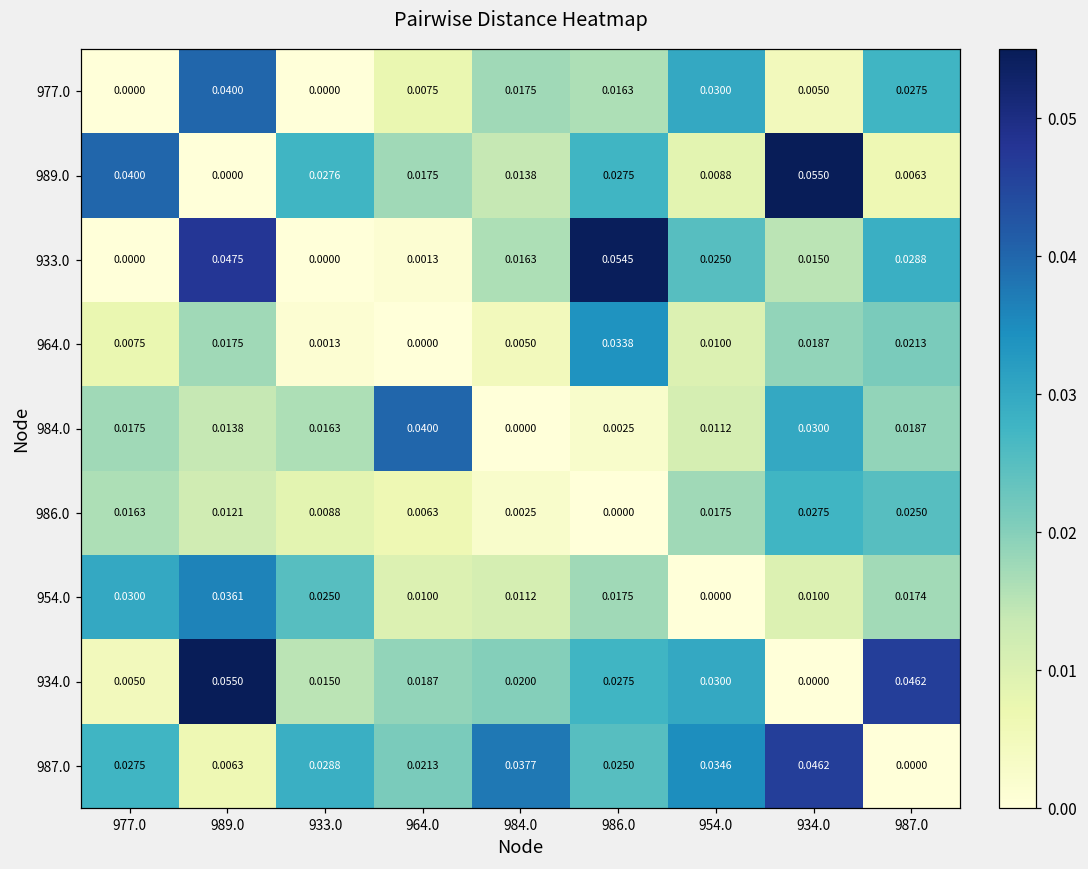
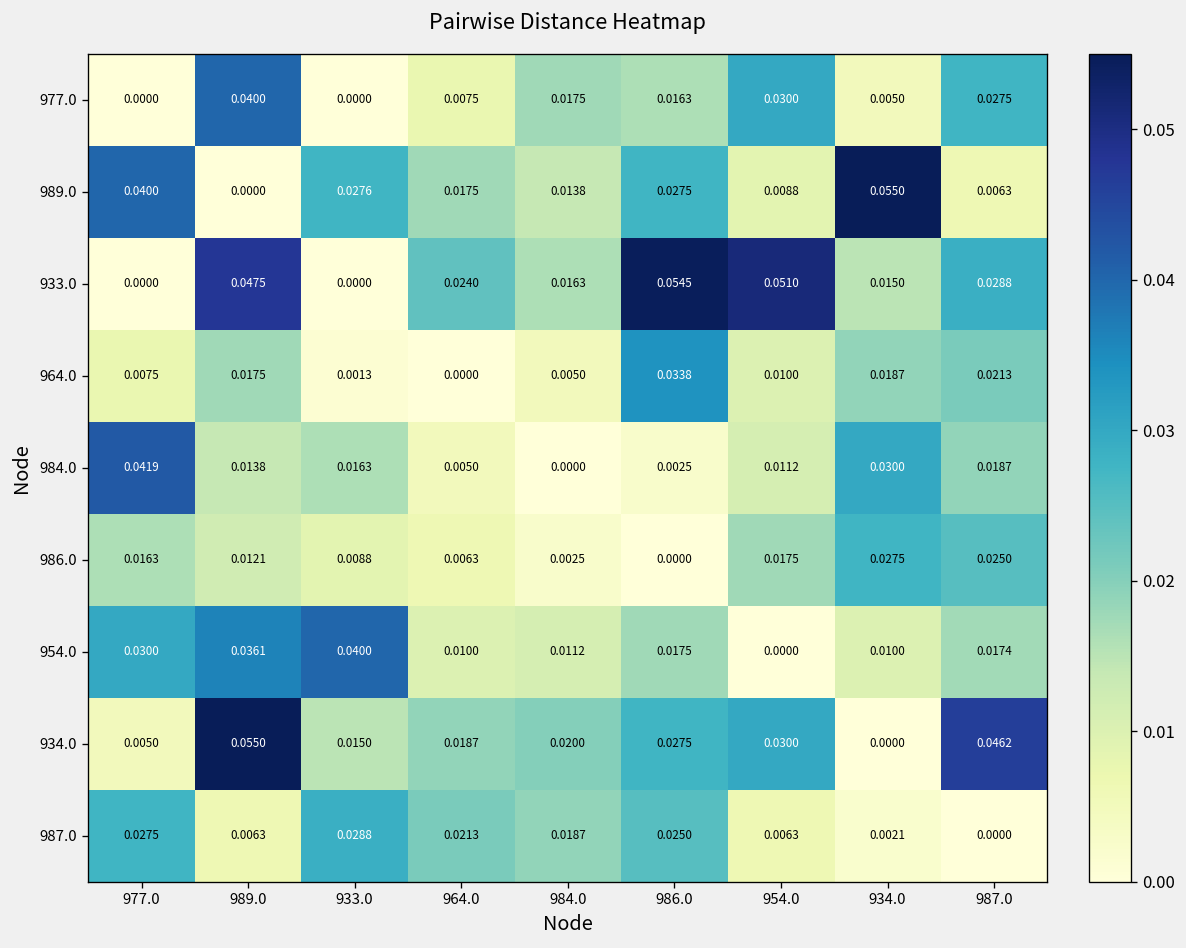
  {
    "977.0": {
      "977.0": 0.0000,
      "989.0": 0.0400,
      "933.0": 0.0000,
      "964.0": 0.0075,
      "984.0": 0.0175,
      "986.0": 0.0163,
      "954.0": 0.0300,
      "934.0": 0.0050,
      "987.0": 0.0275
    },
    "989.0": {
      "977.0": 0.0400,
      "989.0": 0.0000,
      "933.0": 0.0276,
      "964.0": 0.0175,
      "984.0": 0.0138,
      "986.0": 0.0275,
      "954.0": 0.0088,
      "934.0": 0.0550,
      "987.0": 0.0063
    },
    "933.0": {
      "977.0": 0.0000,
      "989.0": 0.0475,
      "933.0": 0.0000,
-     "964.0": 0.0013,
+     "964.0": 0.0240,
      "984.0": 0.0163,
      "986.0": 0.0545,
-     "954.0": 0.0250,
+     "954.0": 0.0510,
      "934.0": 0.0150,
      "987.0": 0.0288
    },
    "964.0": {
      "977.0": 0.0075,
      "989.0": 0.0175,
      "933.0": 0.0013,
      "964.0": 0.0000,
      "984.0": 0.0050,
      "986.0": 0.0338,
      "954.0": 0.0100,
      "934.0": 0.0187,
      "987.0": 0.0213
    },
    "984.0": {
-     "977.0": 0.0175,
+     "977.0": 0.0419,
      "989.0": 0.0138,
      "933.0": 0.0163,
-     "964.0": 0.0400,
+     "964.0": 0.0050,
      "984.0": 0.0000,
      "986.0": 0.0025,
      "954.0": 0.0112,
      "934.0": 0.0300,
      "987.0": 0.0187
    },
    "986.0": {
      "977.0": 0.0163,
      "989.0": 0.0121,
      "933.0": 0.0088,
      "964.0": 0.0063,
      "984.0": 0.0025,
      "986.0": 0.0000,
      "954.0": 0.0175,
      "934.0": 0.0275,
      "987.0": 0.0250
    },
    "954.0": {
      "977.0": 0.0300,
      "989.0": 0.0361,
-     "933.0": 0.0250,
+     "933.0": 0.0400,
      "964.0": 0.0100,
      "984.0": 0.0112,
      "986.0": 0.0175,
      "954.0": 0.0000,
      "934.0": 0.0100,
      "987.0": 0.0174
    },
    "934.0": {
      "977.0": 0.0050,
      "989.0": 0.0550,
      "933.0": 0.0150,
      "964.0": 0.0187,
      "984.0": 0.0200,
      "986.0": 0.0275,
      "954.0": 0.0300,
      "934.0": 0.0000,
      "987.0": 0.0462
    },
    "987.0": {
      "977.0": 0.0275,
      "989.0": 0.0063,
      "933.0": 0.0288,
      "964.0": 0.0213,
-     "984.0": 0.0377,
+     "984.0": 0.0187,
      "986.0": 0.0250,
-     "954.0": 0.0346,
-     "934.0": 0.0462,
+     "954.0": 0.0063,
+     "934.0": 0.0021,
      "987.0": 0.0000
    }
  }
